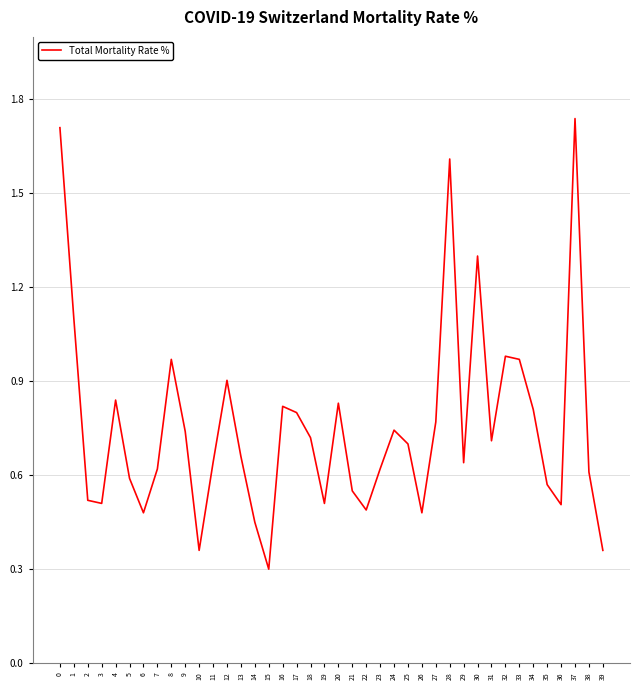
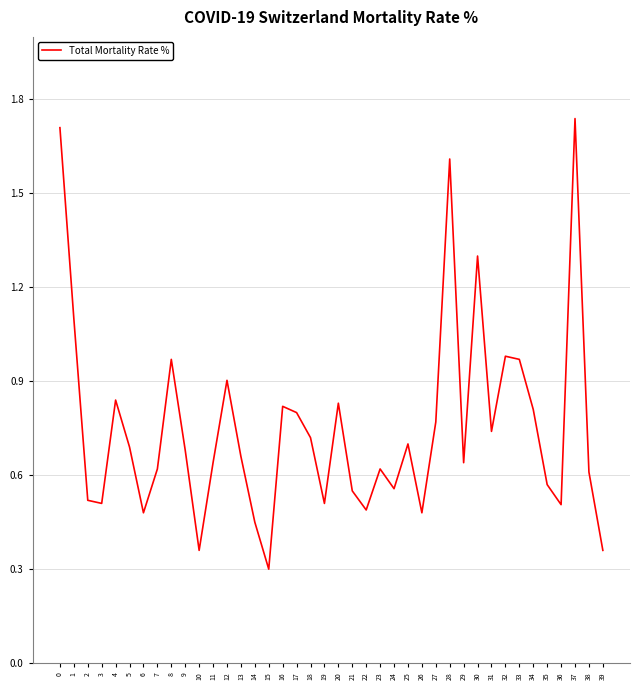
  {
    "0": 1.71,
    "1": 1.10,
    "2": 0.52,
    "3": 0.51,
    "4": 0.84,
-   "5": 0.59,
+   "5": 0.69,
    "6": 0.48,
    "7": 0.62,
    "8": 0.97,
-   "9": 0.74,
+   "9": 0.68,
    "10": 0.36,
    "11": 0.64,
    "12": 0.90,
    "13": 0.66,
    "14": 0.45,
    "15": 0.30,
    "16": 0.82,
    "17": 0.80,
    "18": 0.72,
    "19": 0.51,
    "20": 0.83,
    "21": 0.55,
    "22": 0.49,
    "23": 0.62,
-   "24": 0.74,
+   "24": 0.56,
    "25": 0.70,
    "26": 0.48,
    "27": 0.77,
    "28": 1.61,
    "29": 0.64,
    "30": 1.30,
-   "31": 0.71,
+   "31": 0.74,
    "32": 0.98,
    "33": 0.97,
    "34": 0.81,
    "35": 0.57,
    "36": 0.51,
    "37": 1.74,
    "38": 0.61,
    "39": 0.36
  }
